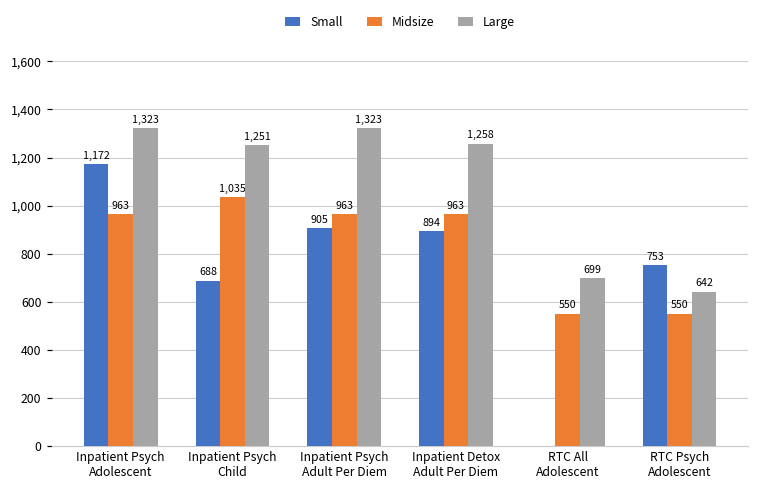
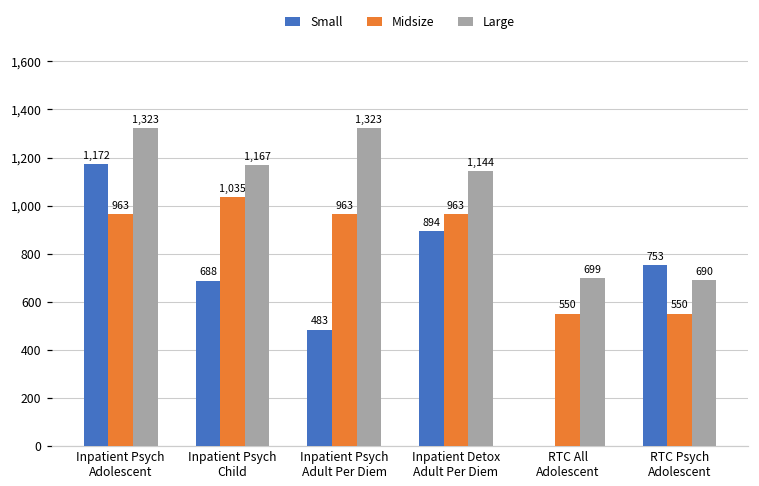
  {
    "Small": {
      "Inpatient Psych Adolescent": "1,172",
      "Inpatient Psych Child": "688",
-     "Inpatient Psych Adult Per Diem": "905",
+     "Inpatient Psych Adult Per Diem": "483",
      "Inpatient Detox Adult Per Diem": "894",
      "RTC Psych Adolescent": "753"
    },
    "Midsize": {
      "Inpatient Psych Adolescent": "963",
      "Inpatient Psych Child": "1,035",
      "Inpatient Psych Adult Per Diem": "963",
      "Inpatient Detox Adult Per Diem": "963",
      "RTC All Adolescent": "550",
      "RTC Psych Adolescent": "550"
    },
    "Large": {
      "Inpatient Psych Adolescent": "1,323",
-     "Inpatient Psych Child": "1,251",
+     "Inpatient Psych Child": "1,167",
      "Inpatient Psych Adult Per Diem": "1,323",
-     "Inpatient Detox Adult Per Diem": "1,258",
+     "Inpatient Detox Adult Per Diem": "1,144",
      "RTC All Adolescent": "699",
-     "RTC Psych Adolescent": "642"
+     "RTC Psych Adolescent": "690"
    }
  }
